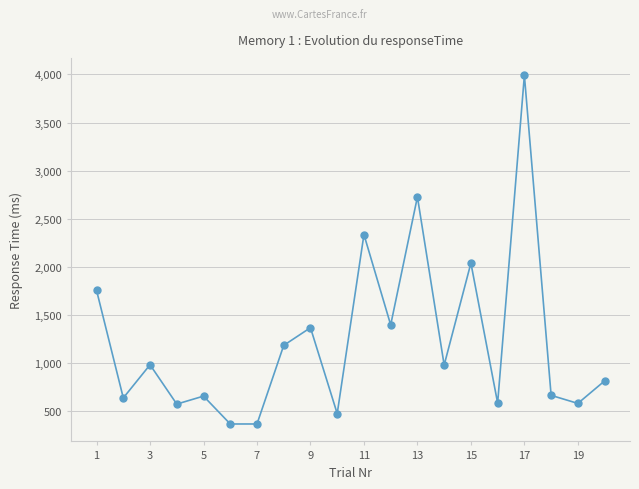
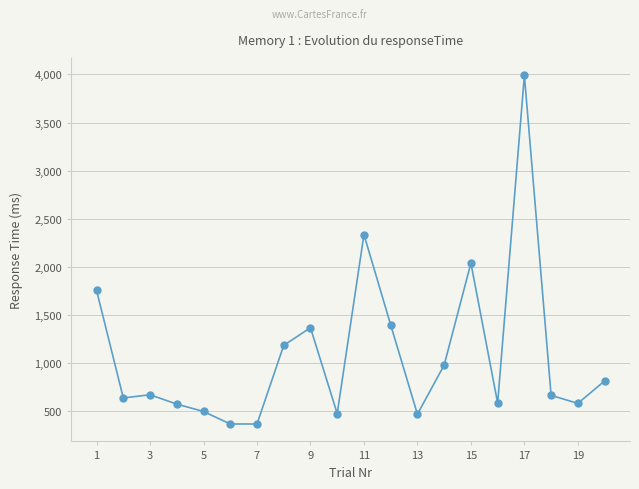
  {
    "1": "1,800",
-   "3": "1,000",
-   "5": "700",
+   "3": "700",
+   "5": "500",
    "7": "400",
    "9": "1,400",
    "11": "2,300",
-   "13": "2,700",
+   "13": "500",
    "15": "2,000",
    "17": "4,000",
    "19": "600"
  }
